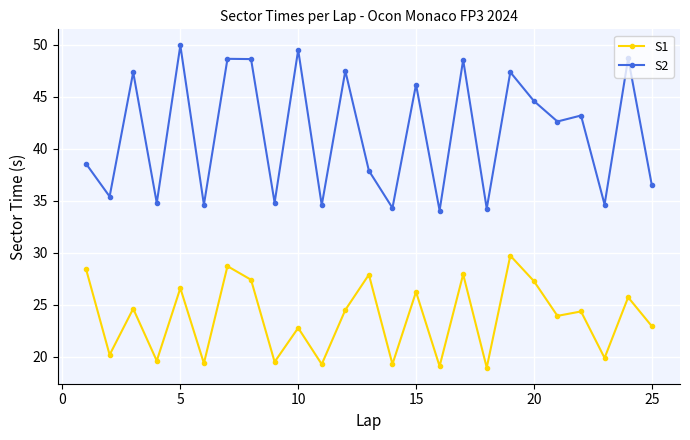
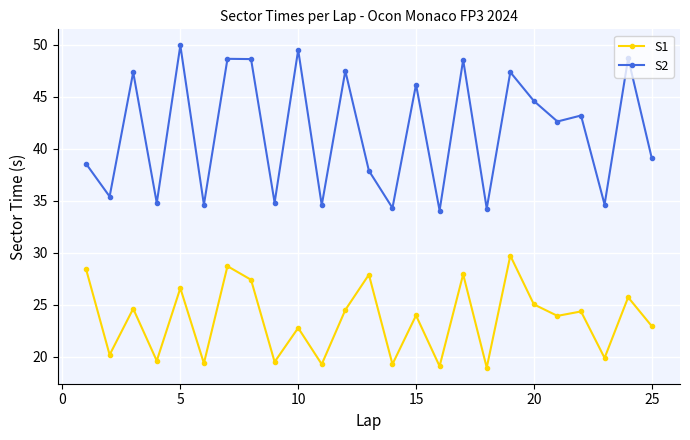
  {
    "S1": {
      "5": 26.6,
      "10": 22.8,
-     "15": 26.2,
-     "20": 27.3,
+     "15": 24.0,
+     "20": 25.0,
      "25": 23.0
    },
    "S2": {
      "5": 49.9,
      "10": 49.5,
      "15": 46.2,
      "20": 44.6,
-     "25": 36.5
+     "25": 39.1
    }
  }
